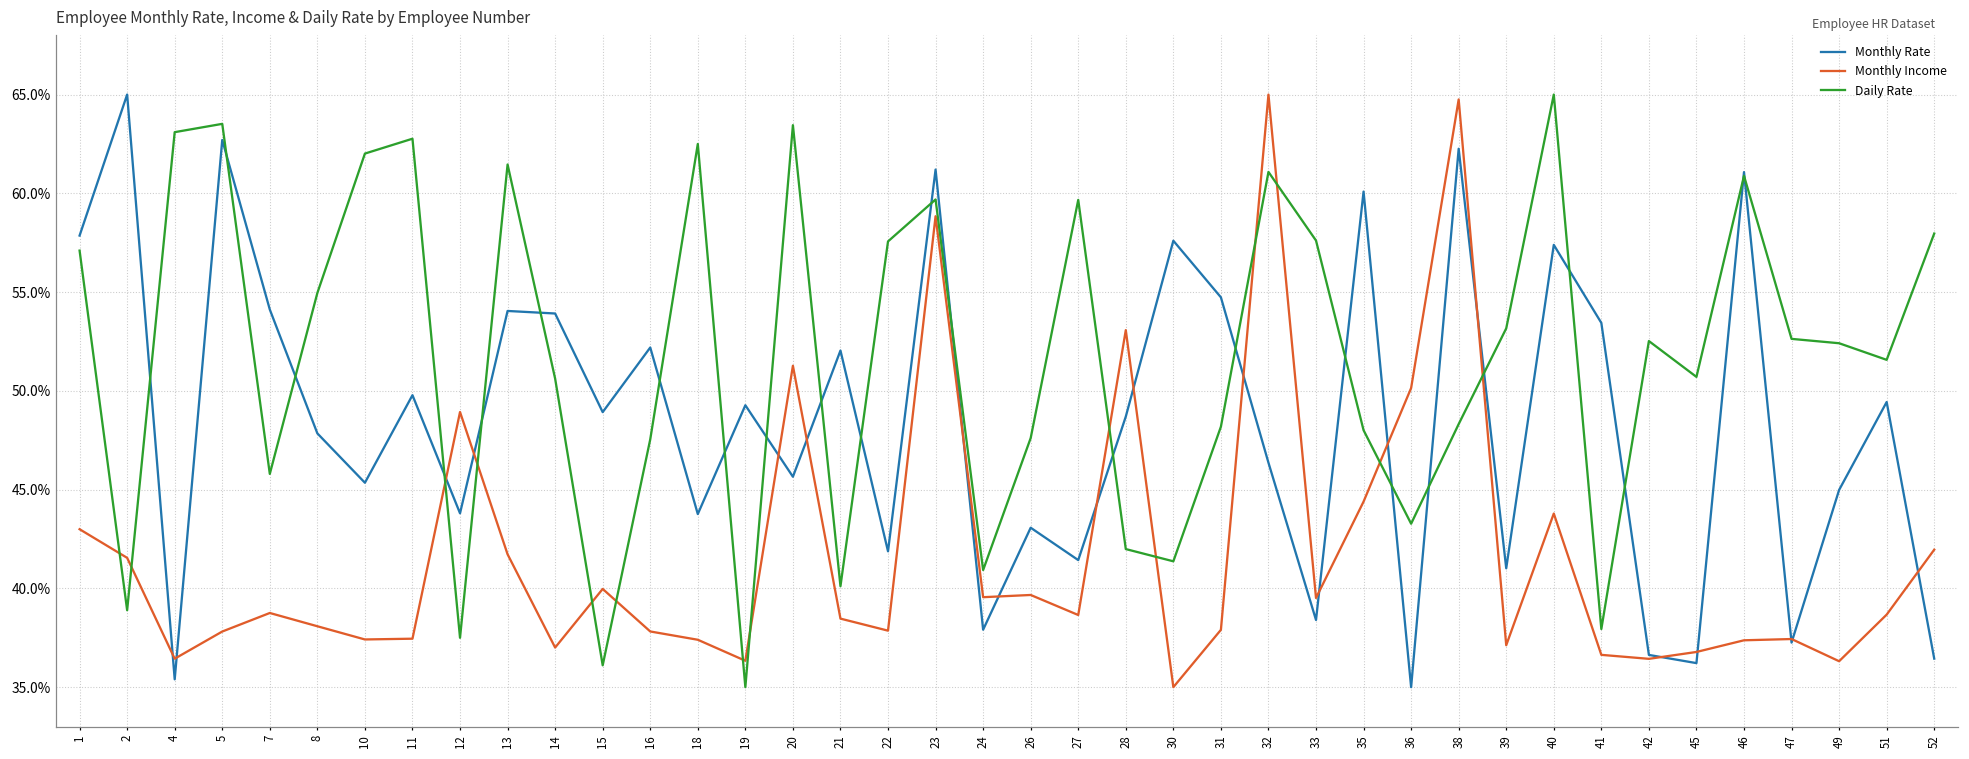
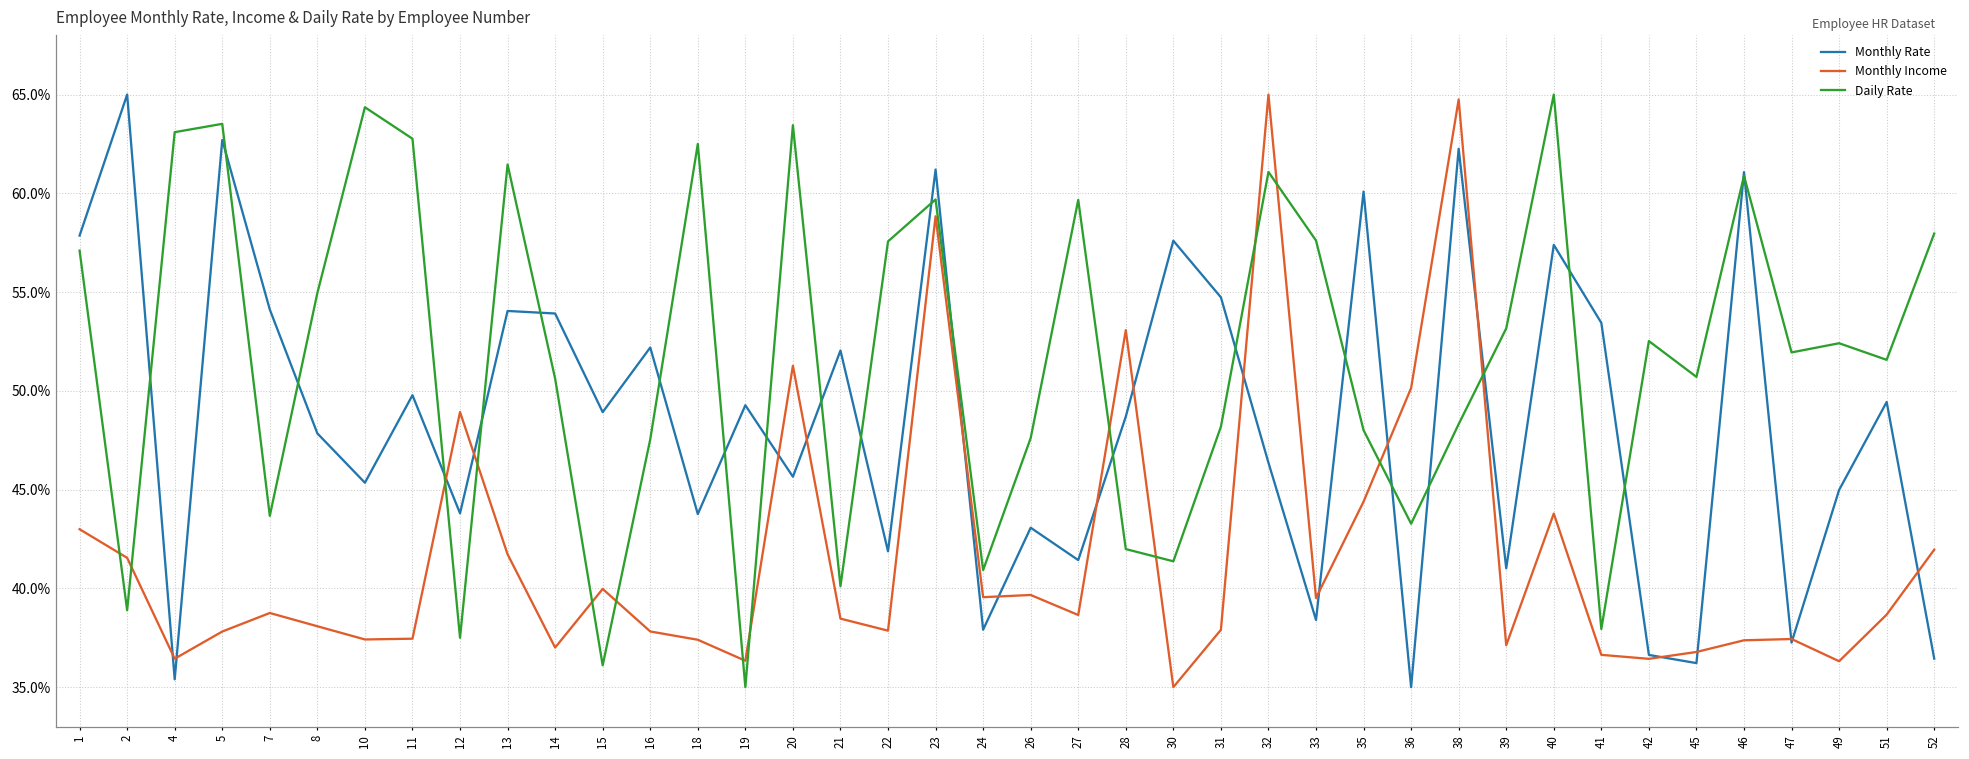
  {
    "Monthly Rate": {
      "1": "57.9%",
      "2": "65.0%",
      "4": "35.4%",
      "5": "62.7%",
      "7": "54.1%",
      "8": "47.8%",
      "10": "45.3%",
      "11": "49.8%",
      "12": "43.8%",
      "13": "54.0%",
      "14": "53.9%",
      "15": "48.9%",
      "16": "52.2%",
      "18": "43.8%",
      "19": "49.3%",
      "20": "45.7%",
      "21": "52.0%",
      "22": "41.9%",
      "23": "61.2%",
      "24": "37.9%",
      "26": "43.1%",
      "27": "41.4%",
      "28": "48.7%",
      "30": "57.6%",
      "31": "54.7%",
      "32": "46.4%",
      "33": "38.4%",
      "35": "60.1%",
      "36": "35.0%",
      "38": "62.3%",
      "39": "41.0%",
      "40": "57.4%",
      "41": "53.4%",
      "42": "36.6%",
      "45": "36.2%",
      "46": "61.1%",
      "47": "37.3%",
      "49": "45.0%",
      "51": "49.4%",
      "52": "36.4%"
    },
    "Monthly Income": {
      "1": "43.0%",
      "2": "41.5%",
      "4": "36.4%",
      "5": "37.8%",
      "7": "38.8%",
      "8": "38.1%",
      "10": "37.4%",
      "11": "37.5%",
      "12": "48.9%",
      "13": "41.7%",
      "14": "37.0%",
      "15": "40.0%",
      "16": "37.8%",
      "18": "37.4%",
      "19": "36.3%",
      "20": "51.3%",
      "21": "38.5%",
      "22": "37.9%",
      "23": "58.8%",
      "24": "39.6%",
      "26": "39.7%",
      "27": "38.7%",
      "28": "53.1%",
      "30": "35.0%",
      "31": "37.9%",
      "32": "65.0%",
      "33": "39.5%",
      "35": "44.4%",
      "36": "50.1%",
      "38": "64.8%",
      "39": "37.1%",
      "40": "43.8%",
      "41": "36.6%",
      "42": "36.4%",
      "45": "36.8%",
      "46": "37.4%",
      "47": "37.4%",
      "49": "36.3%",
      "51": "38.7%",
      "52": "42.0%"
    },
    "Daily Rate": {
      "1": "57.1%",
      "2": "38.9%",
      "4": "63.1%",
      "5": "63.5%",
-     "7": "45.8%",
+     "7": "43.7%",
      "8": "55.0%",
-     "10": "62.0%",
+     "10": "64.4%",
      "11": "62.8%",
      "12": "37.5%",
      "13": "61.5%",
      "14": "50.6%",
      "15": "36.1%",
      "16": "47.5%",
      "18": "62.5%",
      "19": "35.0%",
      "20": "63.5%",
      "21": "40.1%",
      "22": "57.6%",
      "23": "59.7%",
      "24": "40.9%",
      "26": "47.6%",
      "27": "59.7%",
      "28": "42.0%",
      "30": "41.4%",
      "31": "48.2%",
      "32": "61.1%",
      "33": "57.6%",
      "35": "48.0%",
      "36": "43.3%",
      "38": "48.3%",
      "39": "53.2%",
      "40": "65.0%",
      "41": "37.9%",
      "42": "52.5%",
      "45": "50.7%",
      "46": "60.9%",
-     "47": "52.6%",
+     "47": "51.9%",
      "49": "52.4%",
      "51": "51.6%",
      "52": "58.0%"
    }
  }
